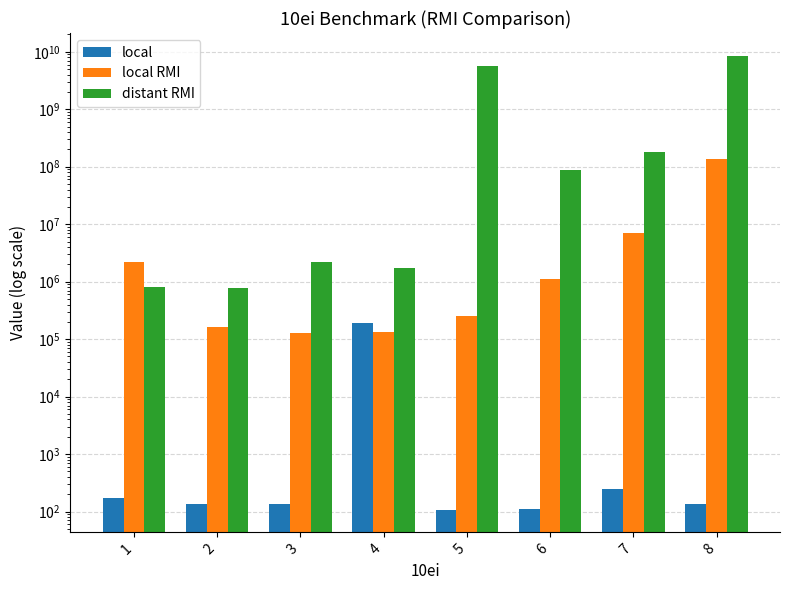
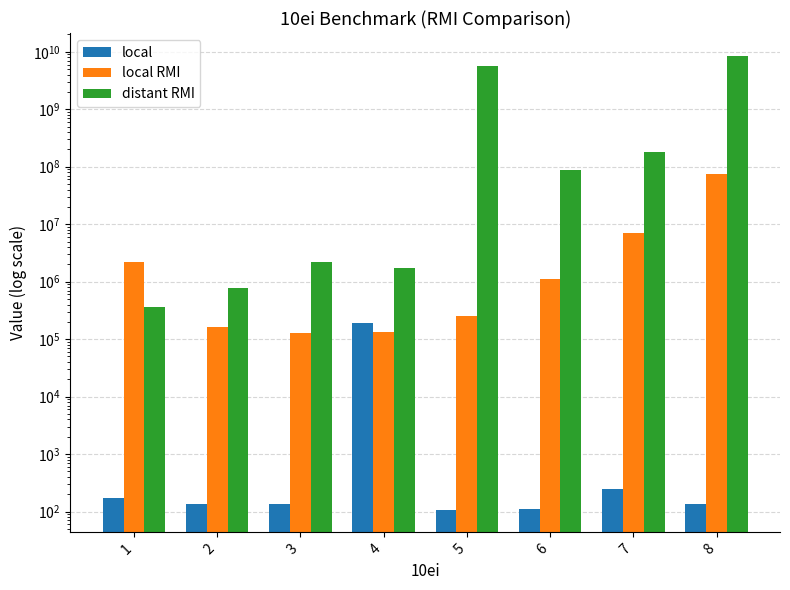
  {
    "local": {
      "1": 170,
      "2": 140,
      "3": 140,
      "4": 190000,
      "5": 110,
      "6": 110,
      "7": 300,
      "8": 140
    },
    "local RMI": {
      "1": 2200000,
      "2": 160000,
      "3": 130000,
      "4": 130000,
      "5": 250000,
      "6": 1100000,
      "7": 7000000,
-     "8": 140000000
+     "8": 70000000
    },
    "distant RMI": {
-     "1": 800000,
+     "1": 400000,
      "2": 800000,
      "3": 2200000,
      "4": 1700000,
      "5": 6000000000,
      "6": 90000000,
      "7": 180000000,
      "8": 9000000000
    }
  }
